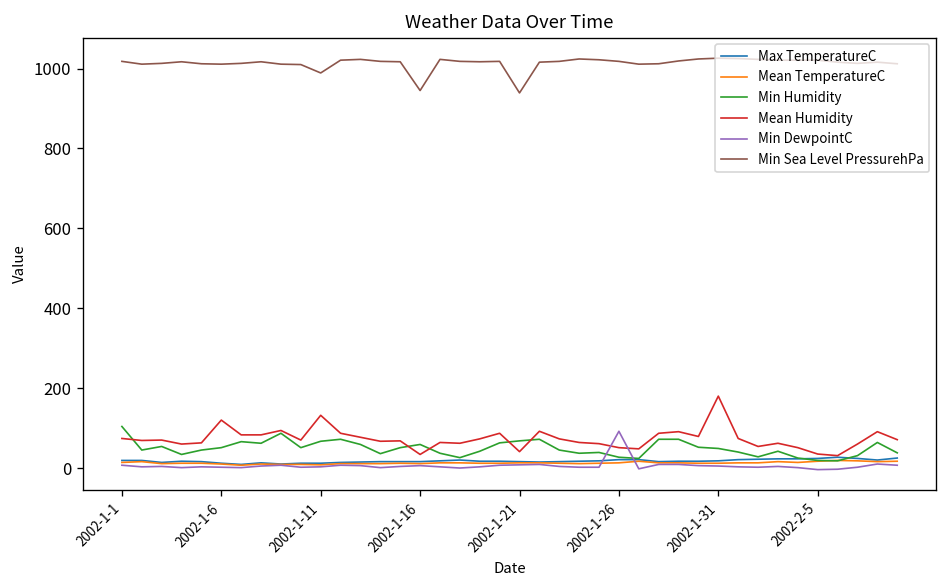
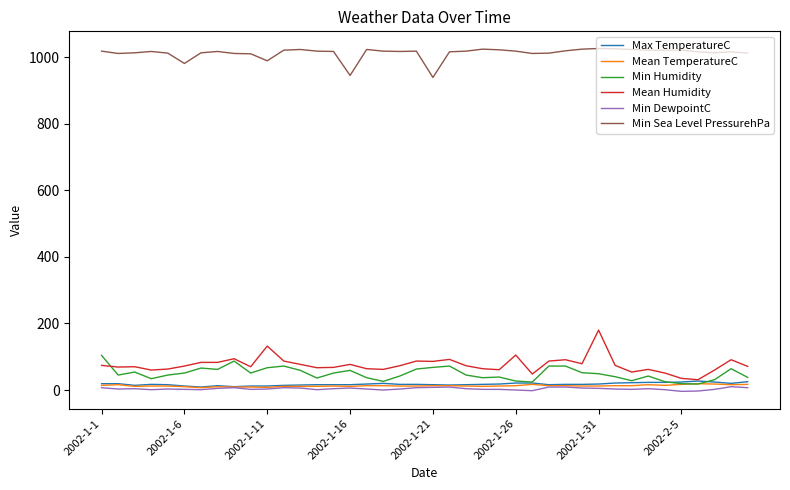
  {
    "Mean TemperatureC": {
      "2002-1-26": 10
    },
    "Min Humidity": {
      "2002-1-1": 100,
      "2002-1-6": 50,
      "2002-1-11": 70,
      "2002-1-16": 60,
      "2002-1-21": 70,
      "2002-1-31": 50
    },
    "Mean Humidity": {
      "2002-1-1": 70,
-     "2002-1-6": 120,
+     "2002-1-6": 70,
      "2002-1-11": 130,
-     "2002-1-16": 30,
-     "2002-1-21": 40,
-     "2002-1-26": 50,
+     "2002-1-16": 80,
+     "2002-1-21": 90,
+     "2002-1-26": 110,
      "2002-1-31": 180,
      "2002-2-5": 40
    },
    "Min DewpointC": {
      "2002-1-6": 0,
-     "2002-1-26": 90,
+     "2002-1-26": 0,
      "2002-2-5": 0
    },
    "Min Sea Level PressurehPa": {
      "2002-1-1": 1020,
-     "2002-1-6": 1010,
+     "2002-1-6": 980,
      "2002-1-11": 990,
      "2002-1-16": 950,
      "2002-1-21": 940,
      "2002-1-26": 1020
    }
  }
